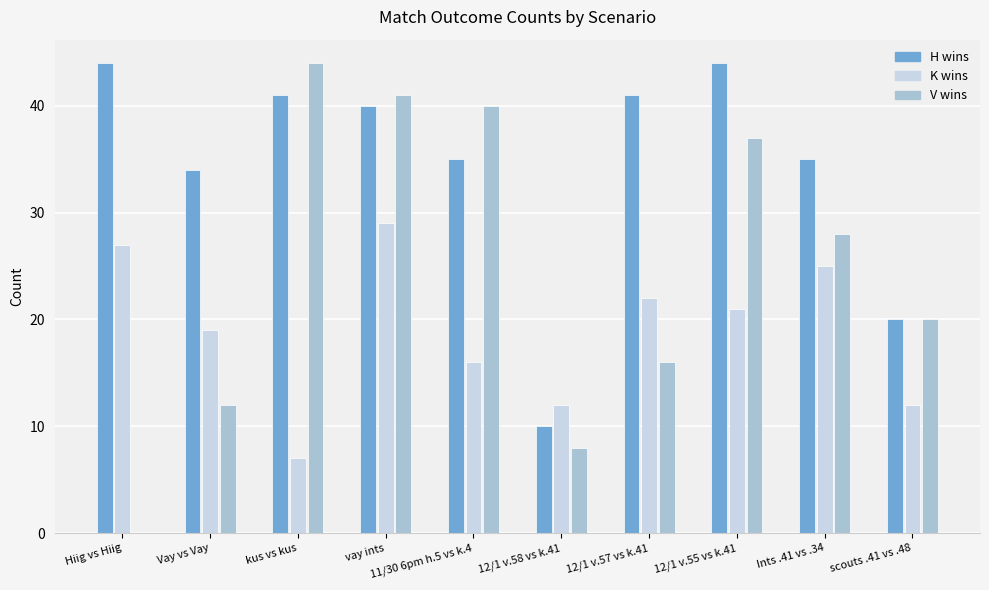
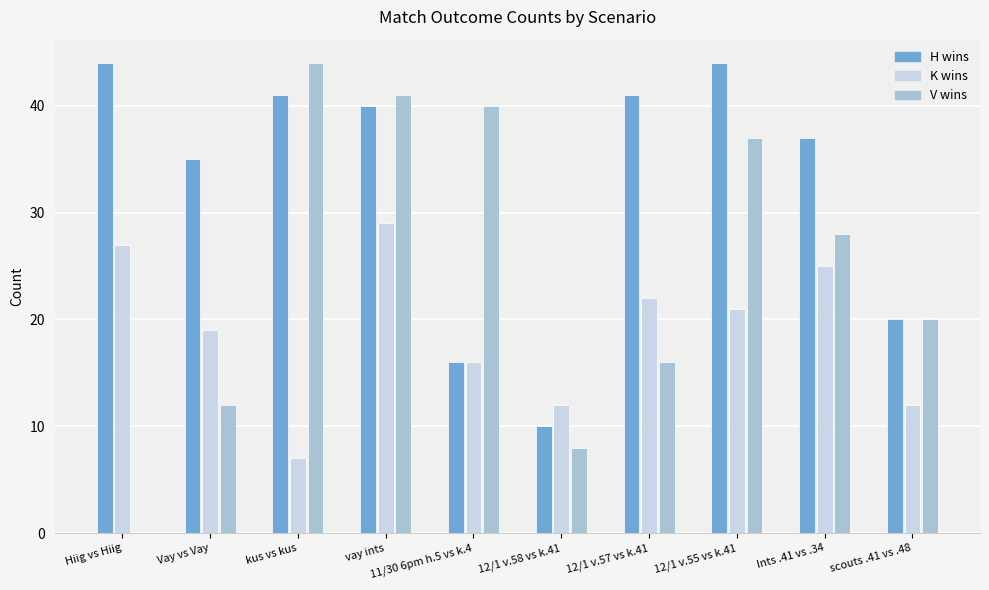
  {
    "H wins": {
      "Hiig vs Hiig": 44,
-     "Vay vs Vay": 34,
+     "Vay vs Vay": 35,
      "kus vs kus": 41,
      "vay ints": 40,
-     "11/30 6pm h.5 vs k.4": 35,
+     "11/30 6pm h.5 vs k.4": 16,
      "12/1 v.58 vs k.41": 10,
      "12/1 v.57 vs k.41": 41,
      "12/1 v.55 vs k.41": 44,
-     "Ints .41 vs .34": 35,
+     "Ints .41 vs .34": 37,
      "scouts .41 vs .48": 20
    }
  }
